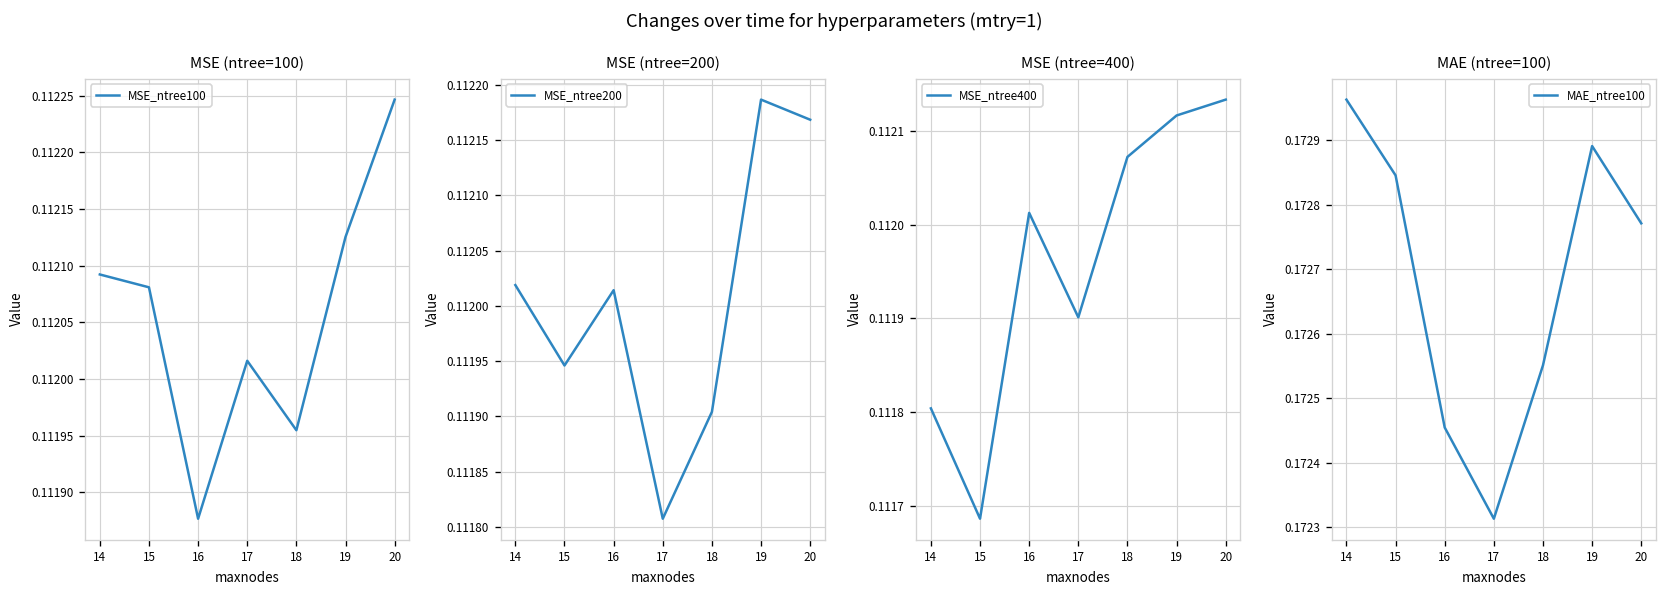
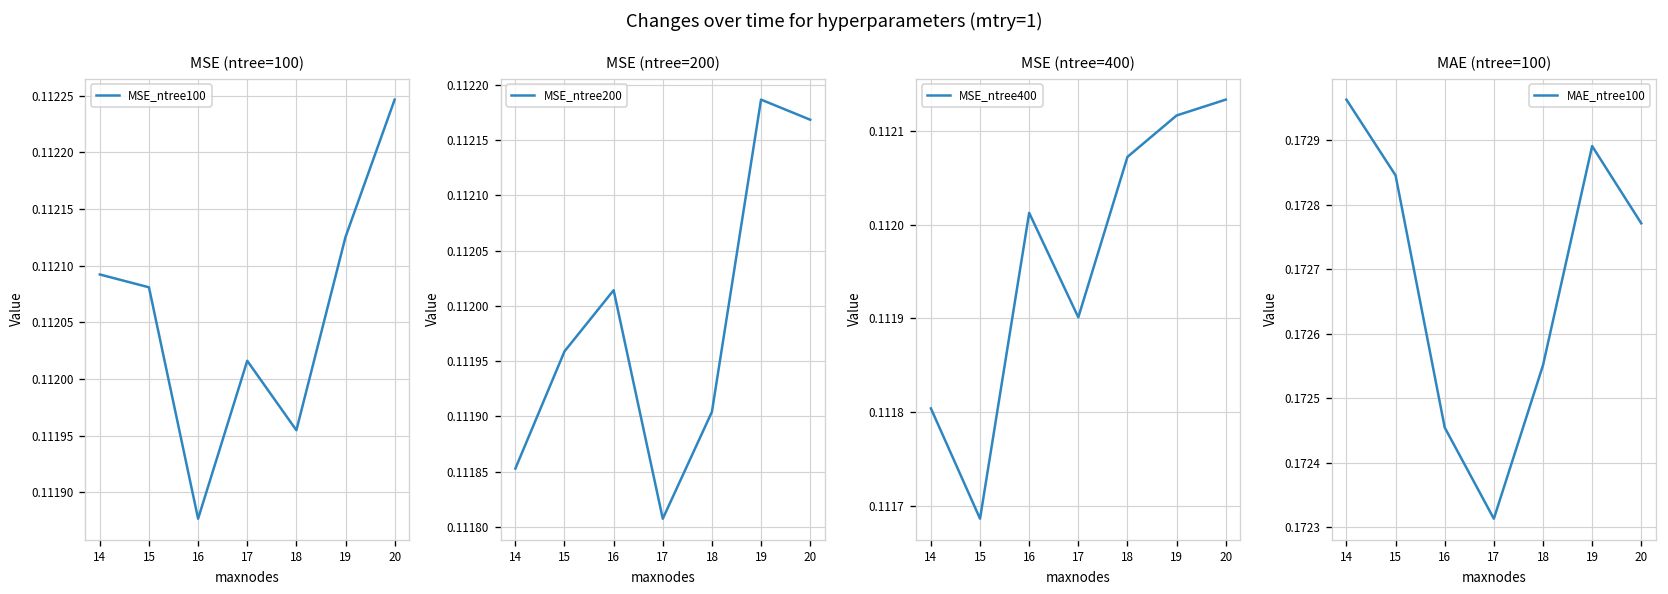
  {
    "MSE (ntree=100)": {
      "14": 0.11209,
      "15": 0.11208,
      "16": 0.11188,
      "17": 0.11202,
      "18": 0.11195,
      "19": 0.11213,
      "20": 0.11225
    },
    "MSE (ntree=200)": {
-     "14": 0.11202,
-     "15": 0.11195,
+     "14": 0.11185,
+     "15": 0.11196,
      "16": 0.11201,
      "17": 0.11181,
      "18": 0.11190,
      "19": 0.11219,
      "20": 0.11217
    },
    "MSE (ntree=400)": {
      "14": 0.11180,
      "15": 0.11169,
      "16": 0.11201,
      "17": 0.11190,
      "18": 0.11207,
      "19": 0.11212,
      "20": 0.11213
    },
    "MAE (ntree=100)": {
      "14": 0.17296,
      "15": 0.17285,
      "16": 0.17245,
      "17": 0.17231,
      "18": 0.17255,
      "19": 0.17289,
      "20": 0.17277
    }
  }
